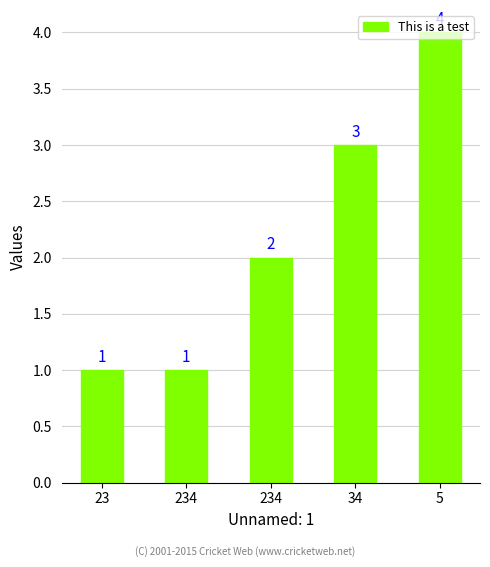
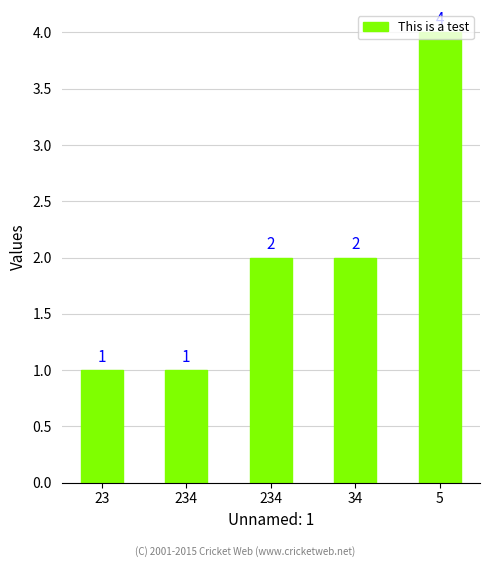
  {
    "23": 1,
-   "34": 3
+   "34": 2
  }
